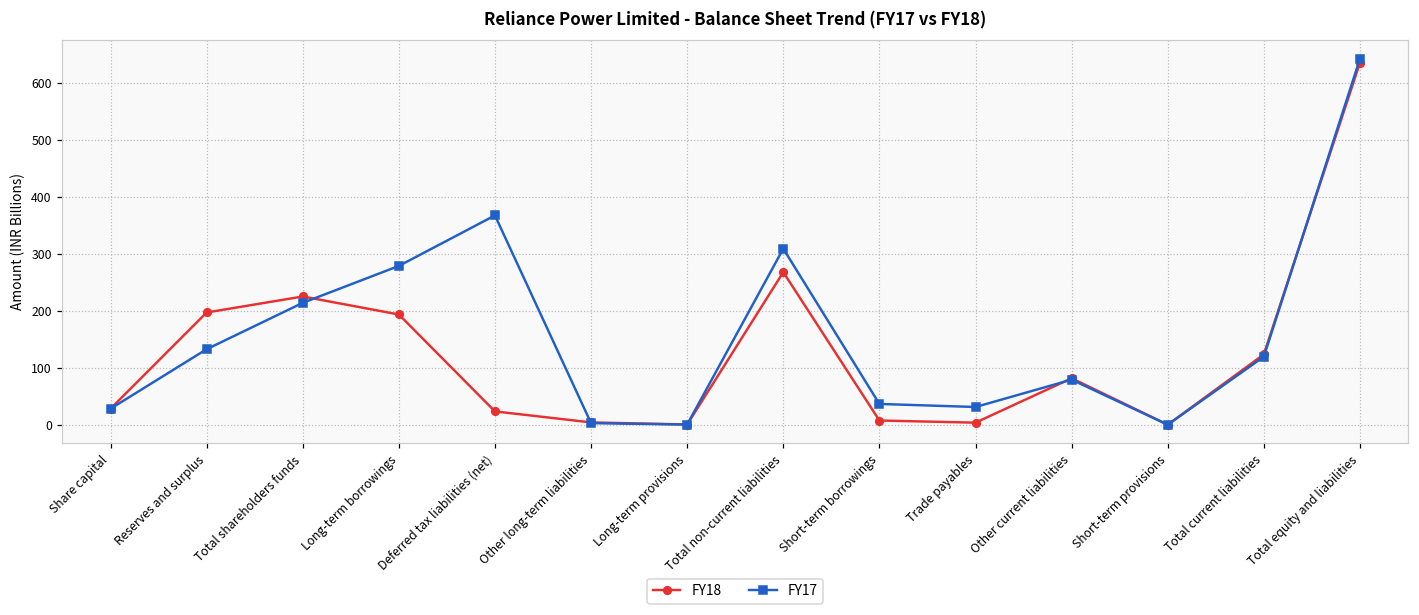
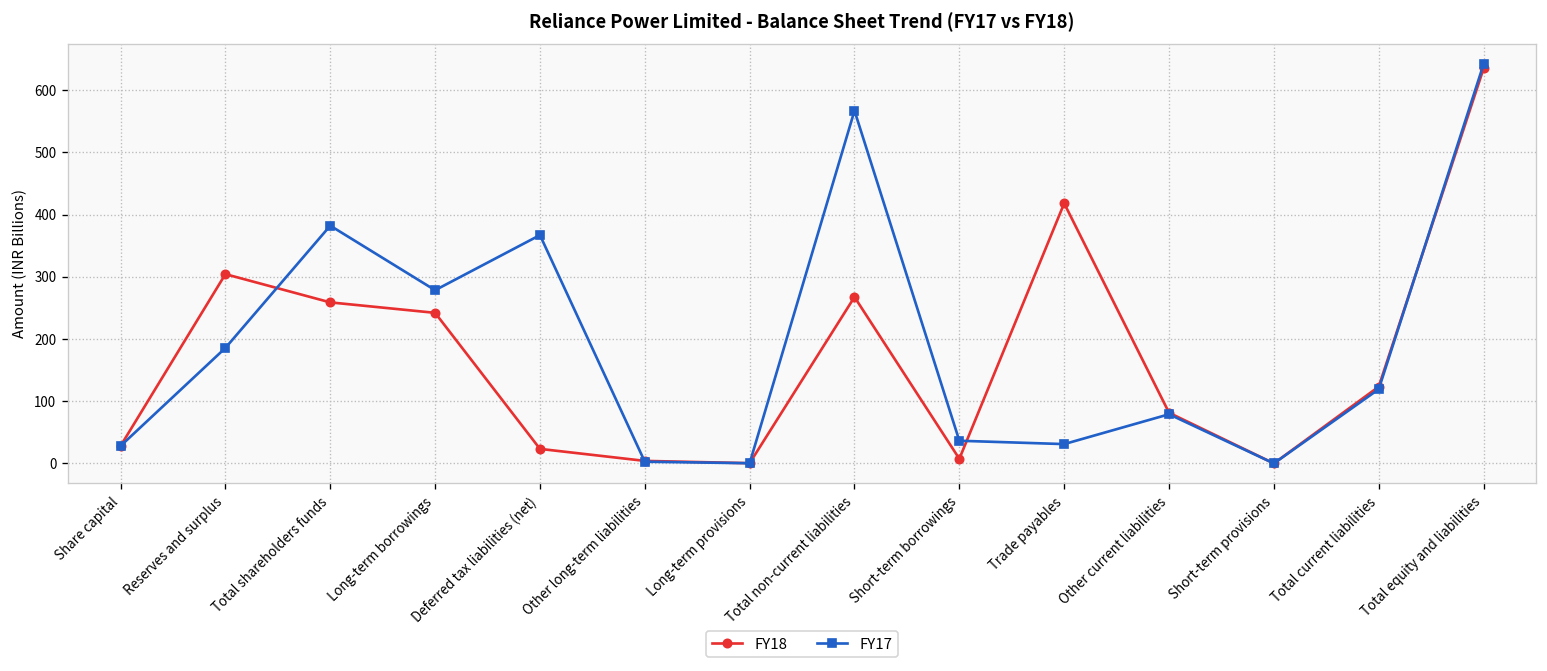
  {
    "FY18": {
-     "Reserves and surplus": 200,
-     "Total shareholders funds": 220,
-     "Long-term borrowings": 190,
+     "Reserves and surplus": 300,
+     "Total shareholders funds": 260,
+     "Long-term borrowings": 240,
      "Deferred tax liabilities (net)": 20,
      "Total non-current liabilities": 270,
      "Short-term borrowings": 10,
-     "Trade payables": 0,
+     "Trade payables": 420,
      "Total equity and liabilities": 630
    },
    "FY17": {
-     "Reserves and surplus": 130,
-     "Total shareholders funds": 210,
+     "Reserves and surplus": 190,
+     "Total shareholders funds": 380,
      "Long-term borrowings": 280,
      "Deferred tax liabilities (net)": 370,
-     "Total non-current liabilities": 310,
+     "Total non-current liabilities": 570,
      "Short-term borrowings": 40,
      "Trade payables": 30,
      "Total equity and liabilities": 640
    }
  }
